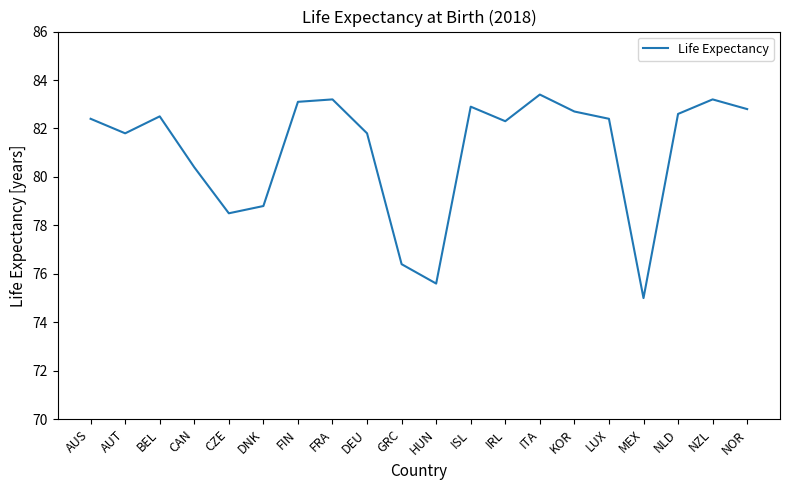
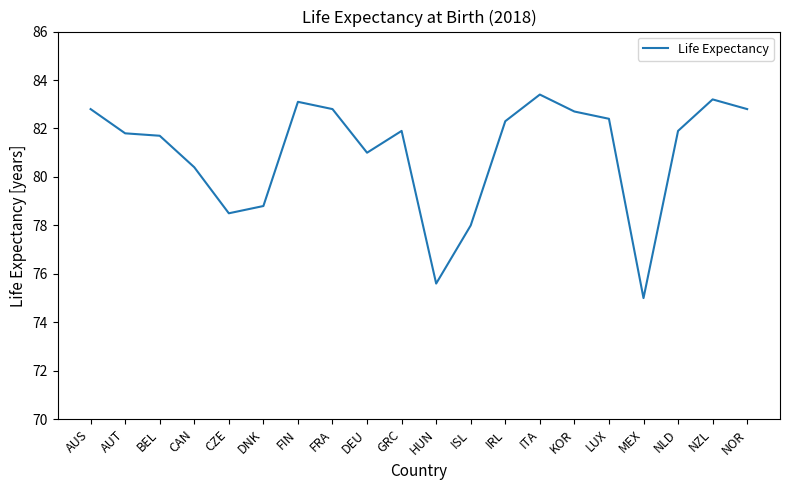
  {
-   "AUS": 82.4,
+   "AUS": 82.8,
    "AUT": 81.8,
-   "BEL": 82.5,
+   "BEL": 81.7,
    "CAN": 80.4,
    "CZE": 78.5,
    "DNK": 78.8,
    "FIN": 83.1,
-   "FRA": 83.2,
-   "DEU": 81.8,
-   "GRC": 76.4,
+   "FRA": 82.8,
+   "DEU": 81.0,
+   "GRC": 81.9,
    "HUN": 75.6,
-   "ISL": 82.9,
+   "ISL": 78.0,
    "IRL": 82.3,
    "ITA": 83.4,
    "KOR": 82.7,
    "LUX": 82.4,
    "MEX": 75.0,
-   "NLD": 82.6,
+   "NLD": 81.9,
    "NZL": 83.2,
    "NOR": 82.8
  }
